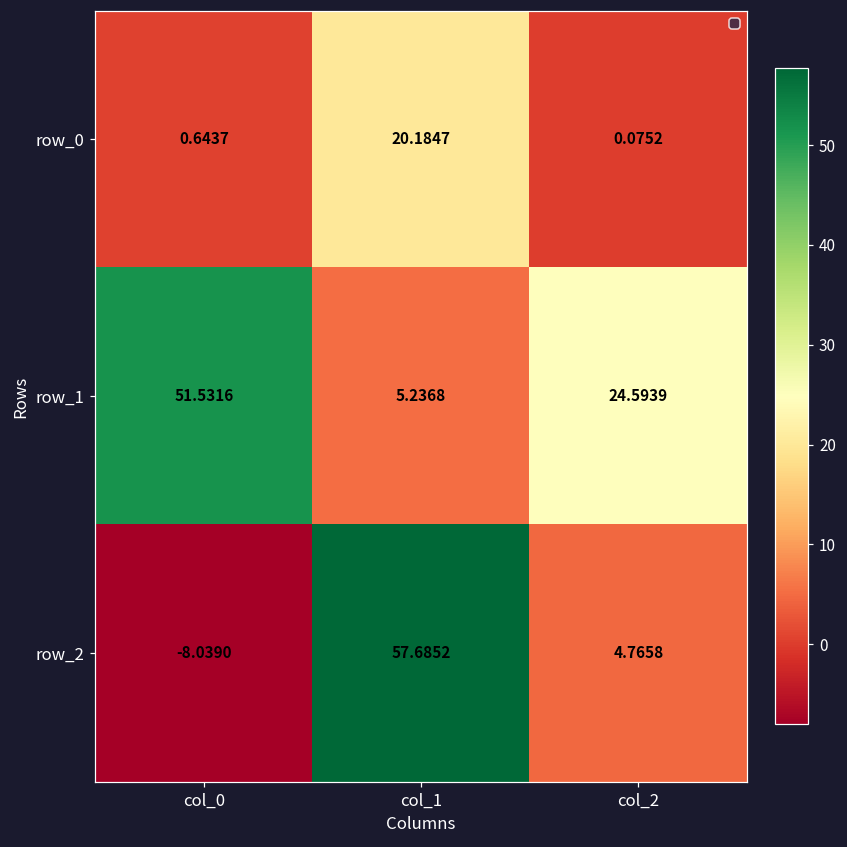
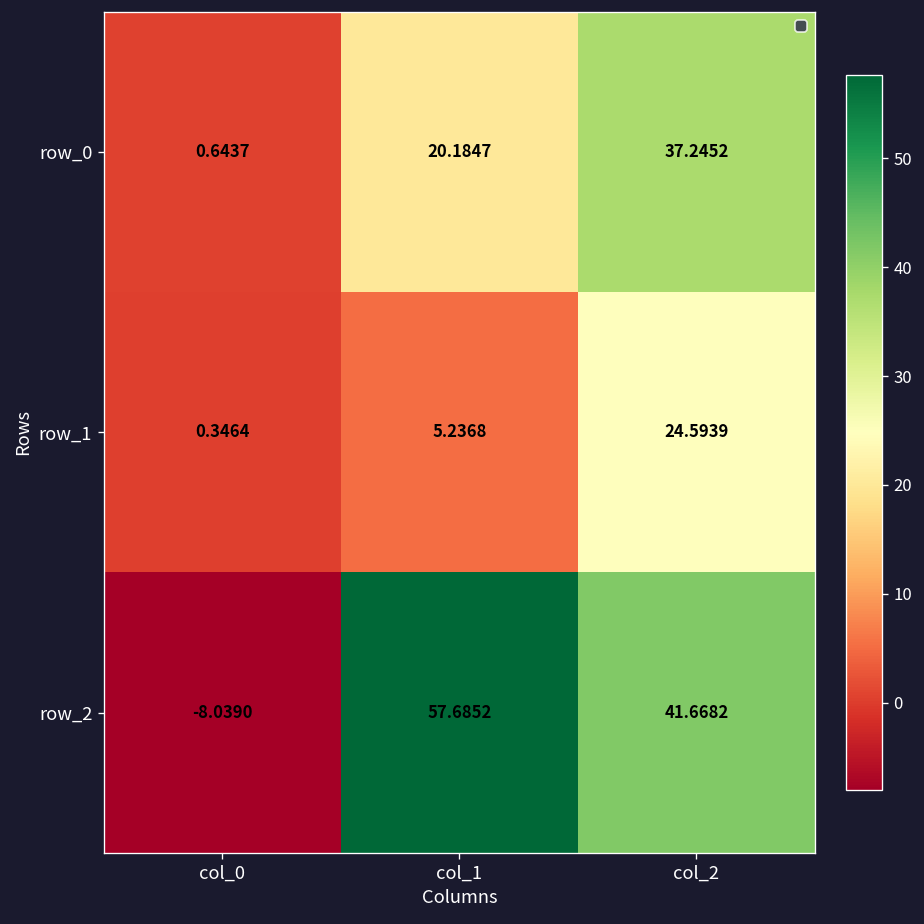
  {
    "row_0": {
      "col_0": 0.6437,
      "col_1": 20.1847,
-     "col_2": 0.0752
+     "col_2": 37.2452
    },
    "row_1": {
-     "col_0": 51.5316,
+     "col_0": 0.3464,
      "col_1": 5.2368,
      "col_2": 24.5939
    },
    "row_2": {
      "col_0": -8.0390,
      "col_1": 57.6852,
-     "col_2": 4.7658
+     "col_2": 41.6682
    }
  }
